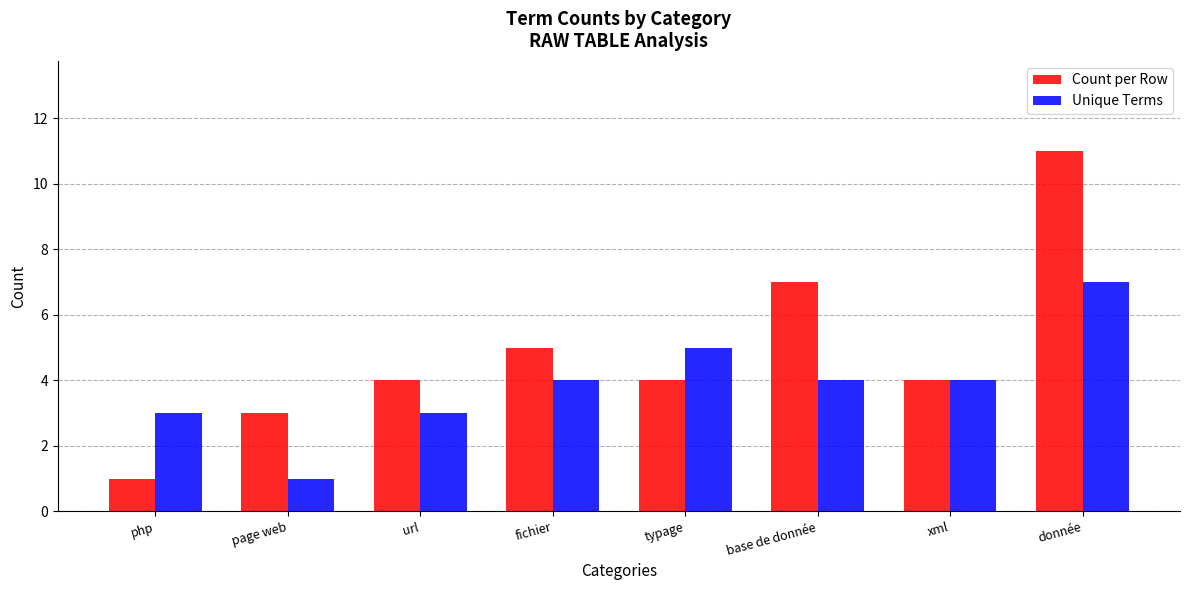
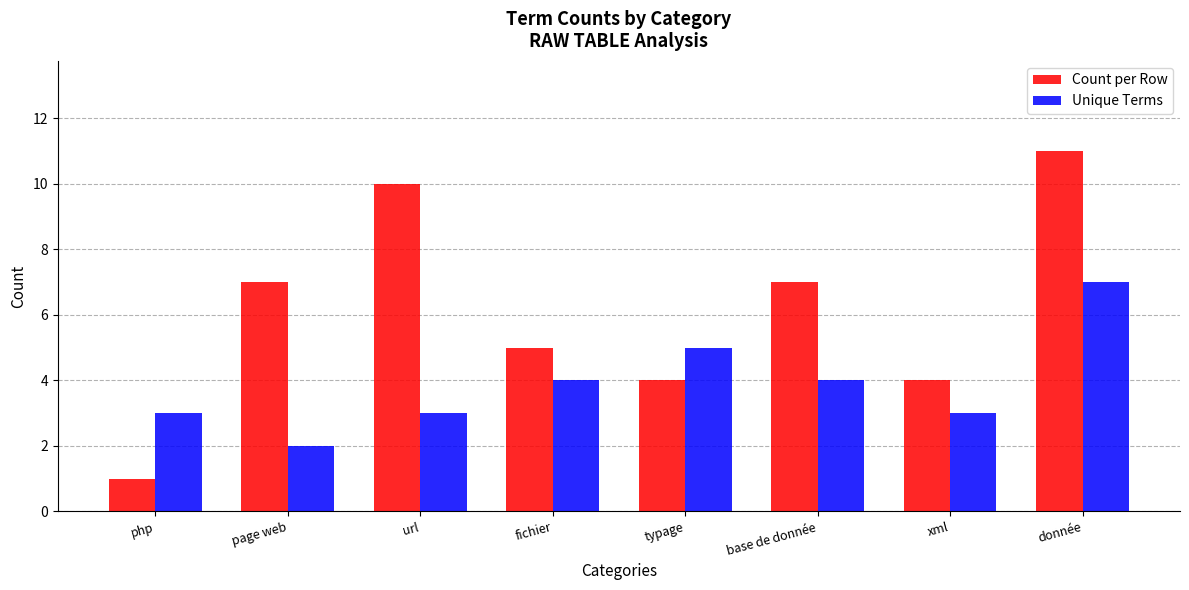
  {
    "Count per Row": {
      "php": 1,
-     "page web": 3,
-     "url": 4,
+     "page web": 7,
+     "url": 10,
      "fichier": 5,
      "typage": 4,
      "base de donnée": 7,
      "xml": 4,
      "donnée": 11
    },
    "Unique Terms": {
      "php": 3,
-     "page web": 1,
+     "page web": 2,
      "url": 3,
      "fichier": 4,
      "typage": 5,
      "base de donnée": 4,
-     "xml": 4,
+     "xml": 3,
      "donnée": 7
    }
  }
